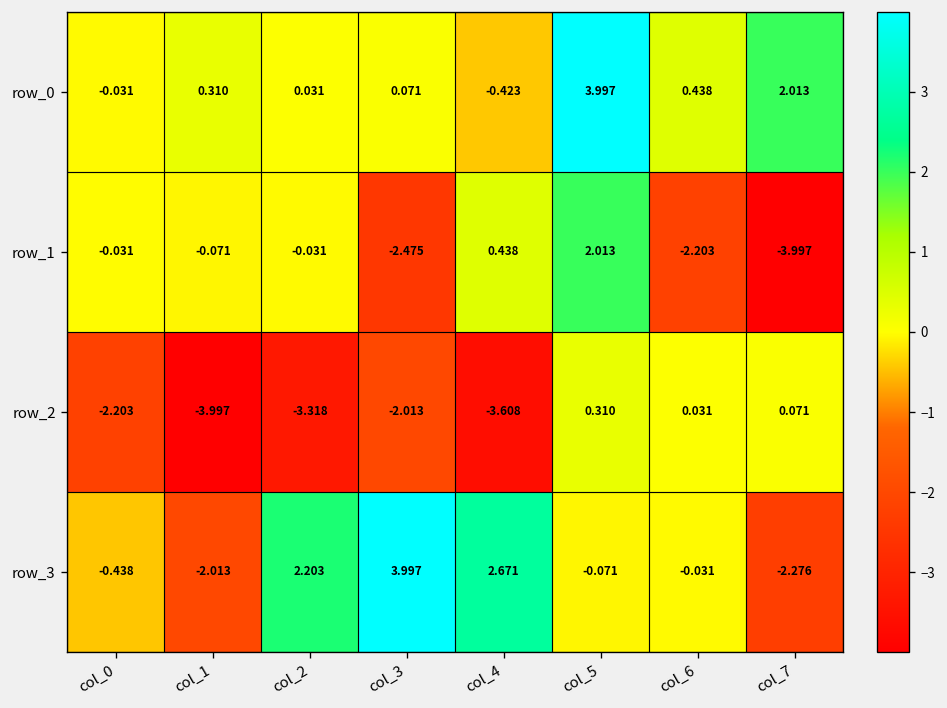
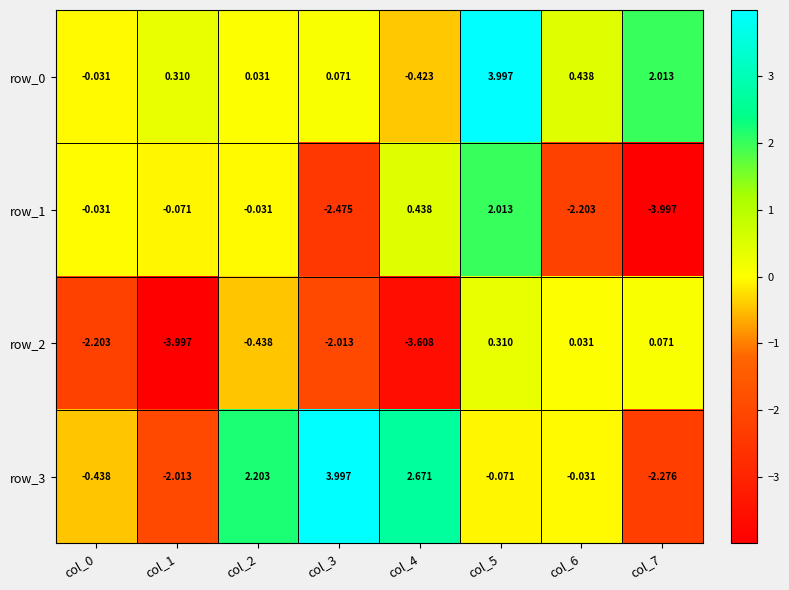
  {
    "row_0": {
      "col_0": -0.031,
      "col_1": 0.310,
      "col_2": 0.031,
      "col_3": 0.071,
      "col_4": -0.423,
      "col_5": 3.997,
      "col_6": 0.438,
      "col_7": 2.013
    },
    "row_1": {
      "col_0": -0.031,
      "col_1": -0.071,
      "col_2": -0.031,
      "col_3": -2.475,
      "col_4": 0.438,
      "col_5": 2.013,
      "col_6": -2.203,
      "col_7": -3.997
    },
    "row_2": {
      "col_0": -2.203,
      "col_1": -3.997,
-     "col_2": -3.318,
+     "col_2": -0.438,
      "col_3": -2.013,
      "col_4": -3.608,
      "col_5": 0.310,
      "col_6": 0.031,
      "col_7": 0.071
    },
    "row_3": {
      "col_0": -0.438,
      "col_1": -2.013,
      "col_2": 2.203,
      "col_3": 3.997,
      "col_4": 2.671,
      "col_5": -0.071,
      "col_6": -0.031,
      "col_7": -2.276
    }
  }
